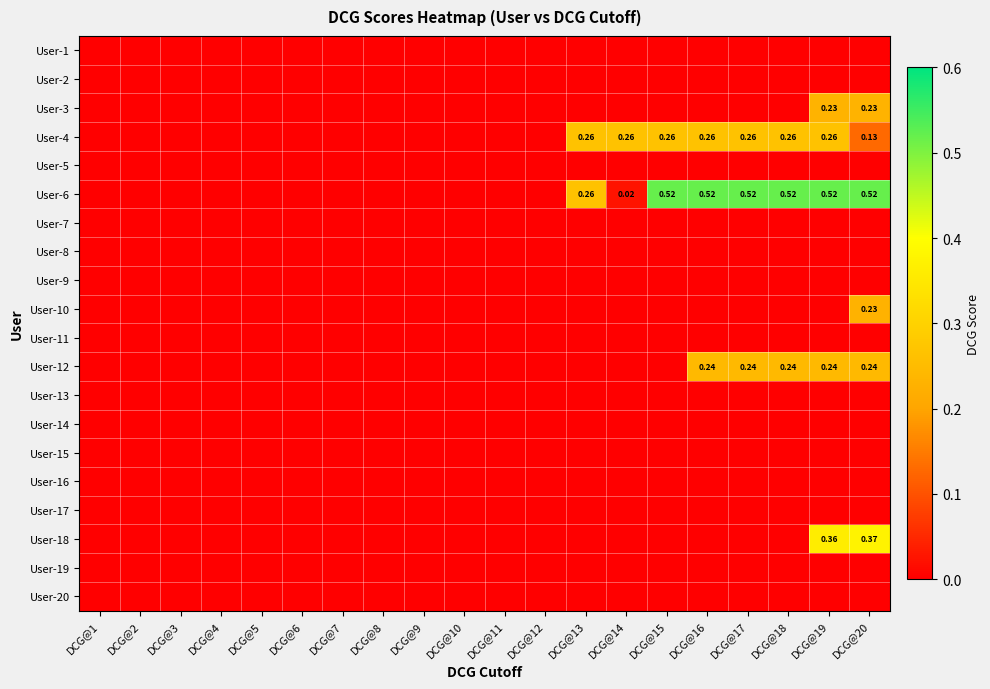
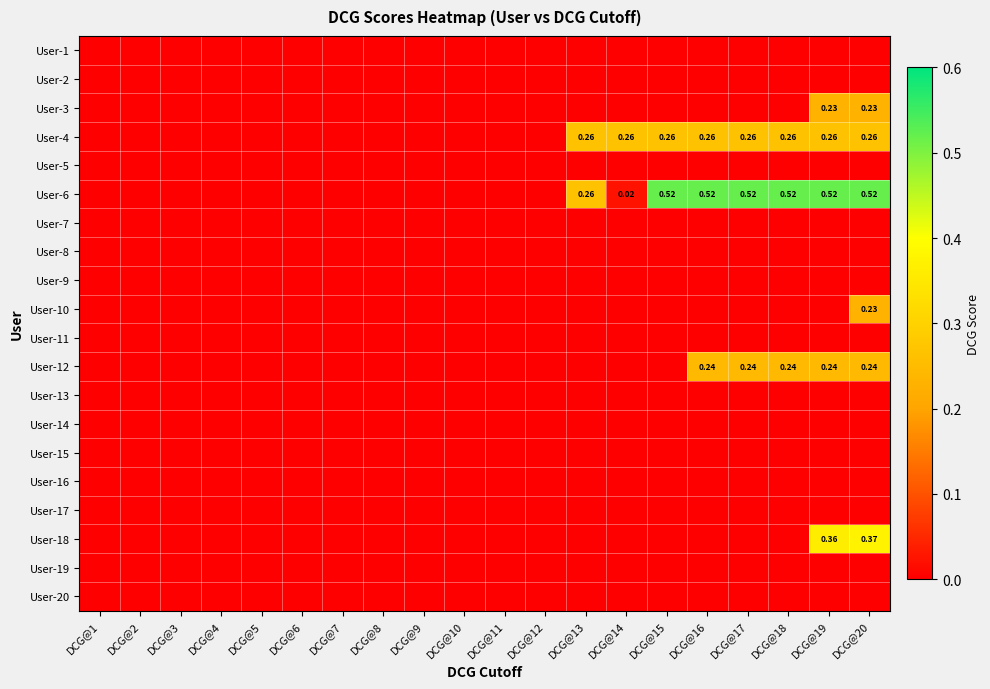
  {
    "User-3": {
      "DCG@19": 0.23,
      "DCG@20": 0.23
    },
    "User-4": {
      "DCG@13": 0.26,
      "DCG@14": 0.26,
      "DCG@15": 0.26,
      "DCG@16": 0.26,
      "DCG@17": 0.26,
      "DCG@18": 0.26,
      "DCG@19": 0.26,
-     "DCG@20": 0.13
+     "DCG@20": 0.26
    },
    "User-6": {
      "DCG@13": 0.26,
      "DCG@14": 0.02,
      "DCG@15": 0.52,
      "DCG@16": 0.52,
      "DCG@17": 0.52,
      "DCG@18": 0.52,
      "DCG@19": 0.52,
      "DCG@20": 0.52
    },
    "User-10": {
      "DCG@20": 0.23
    },
    "User-12": {
      "DCG@16": 0.24,
      "DCG@17": 0.24,
      "DCG@18": 0.24,
      "DCG@19": 0.24,
      "DCG@20": 0.24
    },
    "User-18": {
      "DCG@19": 0.36,
      "DCG@20": 0.37
    }
  }
